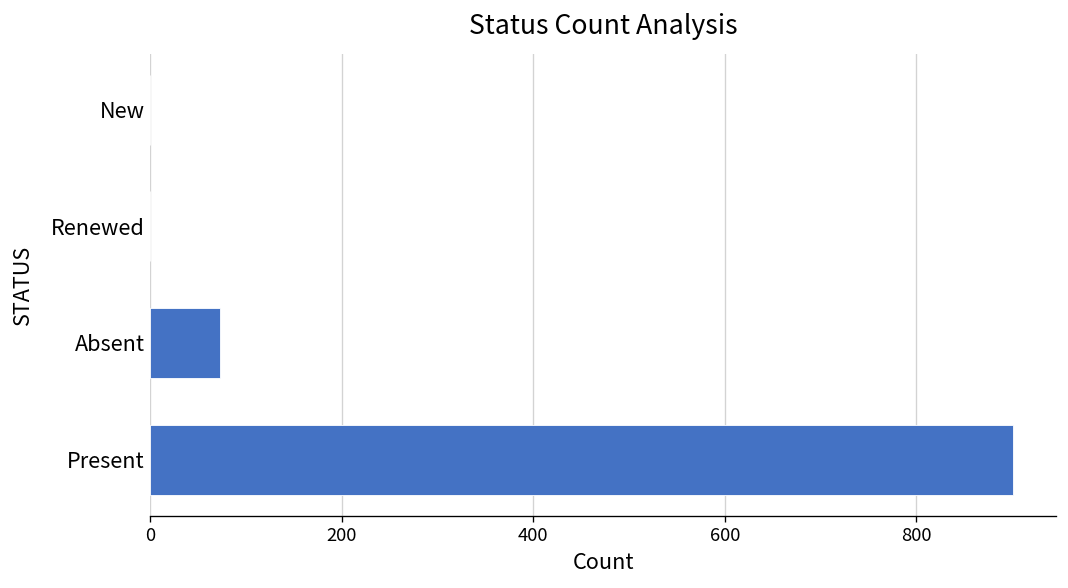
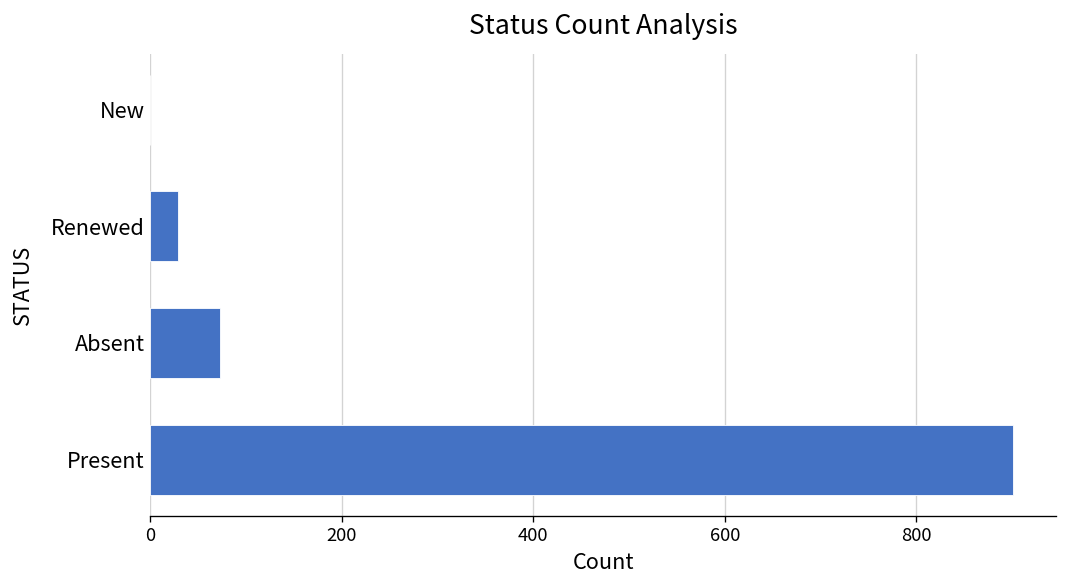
  {
    "New": 0,
-   "Renewed": 0,
+   "Renewed": 30,
    "Absent": 70,
    "Present": 900
  }
